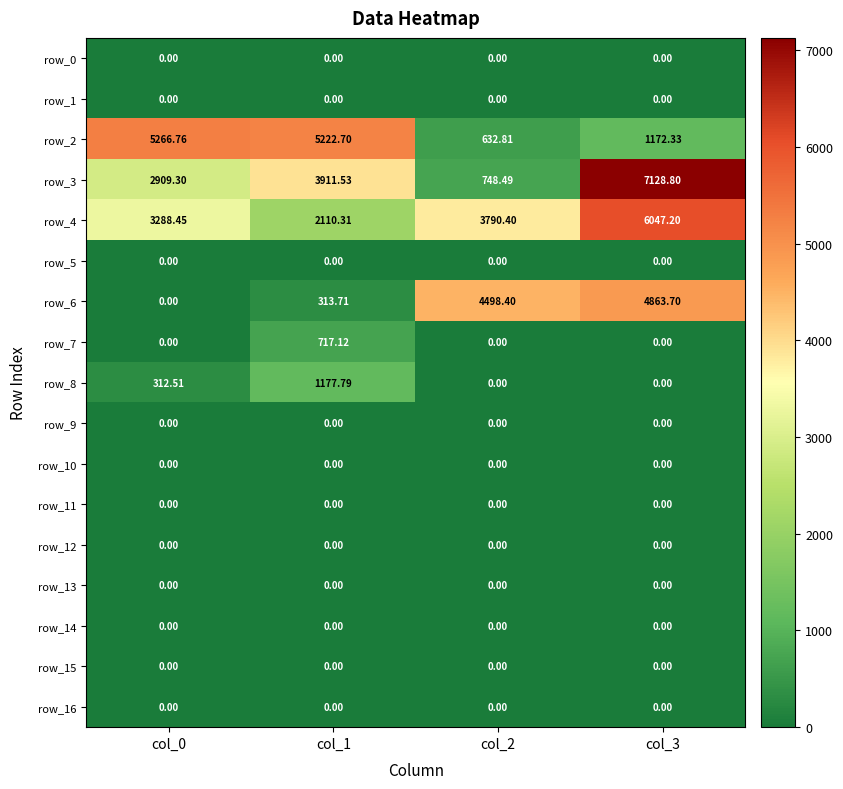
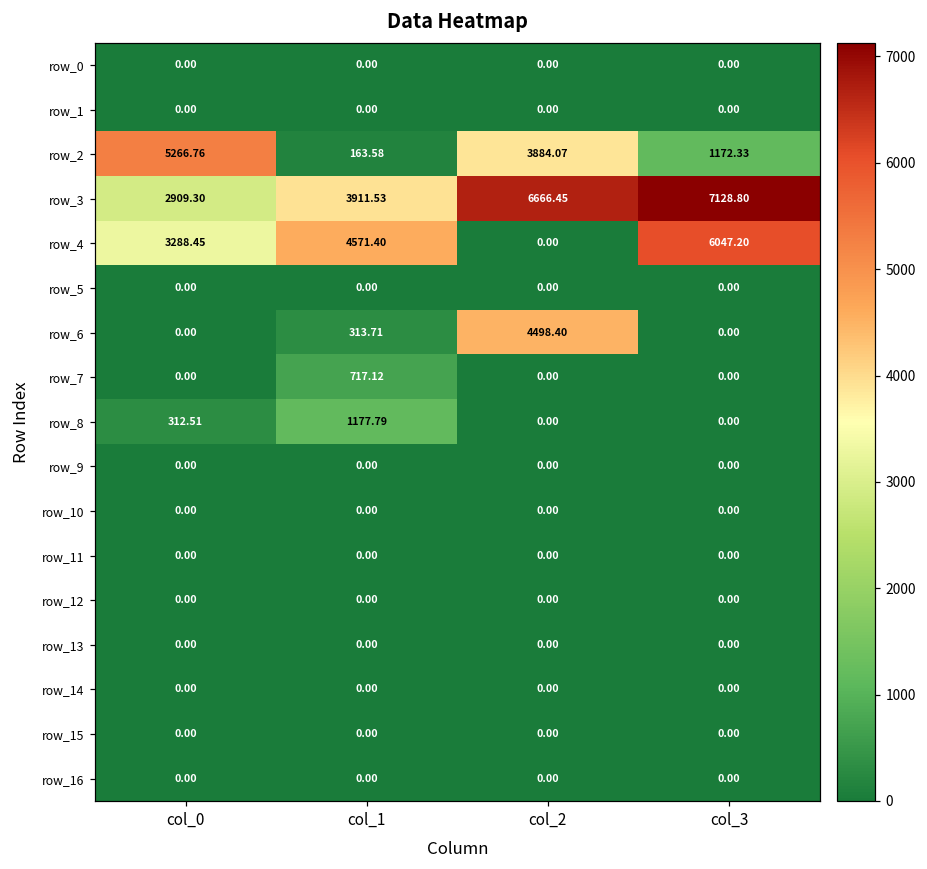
  {
    "row_0": {
      "col_0": 0.00,
      "col_1": 0.00,
      "col_2": 0.00,
      "col_3": 0.00
    },
    "row_1": {
      "col_0": 0.00,
      "col_1": 0.00,
      "col_2": 0.00,
      "col_3": 0.00
    },
    "row_2": {
      "col_0": 5266.76,
-     "col_1": 5222.70,
-     "col_2": 632.81,
+     "col_1": 163.58,
+     "col_2": 3884.07,
      "col_3": 1172.33
    },
    "row_3": {
      "col_0": 2909.30,
      "col_1": 3911.53,
-     "col_2": 748.49,
+     "col_2": 6666.45,
      "col_3": 7128.80
    },
    "row_4": {
      "col_0": 3288.45,
-     "col_1": 2110.31,
-     "col_2": 3790.40,
+     "col_1": 4571.40,
+     "col_2": 0.00,
      "col_3": 6047.20
    },
    "row_5": {
      "col_0": 0.00,
      "col_1": 0.00,
      "col_2": 0.00,
      "col_3": 0.00
    },
    "row_6": {
      "col_0": 0.00,
      "col_1": 313.71,
      "col_2": 4498.40,
-     "col_3": 4863.70
+     "col_3": 0.00
    },
    "row_7": {
      "col_0": 0.00,
      "col_1": 717.12,
      "col_2": 0.00,
      "col_3": 0.00
    },
    "row_8": {
      "col_0": 312.51,
      "col_1": 1177.79,
      "col_2": 0.00,
      "col_3": 0.00
    },
    "row_9": {
      "col_0": 0.00,
      "col_1": 0.00,
      "col_2": 0.00,
      "col_3": 0.00
    },
    "row_10": {
      "col_0": 0.00,
      "col_1": 0.00,
      "col_2": 0.00,
      "col_3": 0.00
    },
    "row_11": {
      "col_0": 0.00,
      "col_1": 0.00,
      "col_2": 0.00,
      "col_3": 0.00
    },
    "row_12": {
      "col_0": 0.00,
      "col_1": 0.00,
      "col_2": 0.00,
      "col_3": 0.00
    },
    "row_13": {
      "col_0": 0.00,
      "col_1": 0.00,
      "col_2": 0.00,
      "col_3": 0.00
    },
    "row_14": {
      "col_0": 0.00,
      "col_1": 0.00,
      "col_2": 0.00,
      "col_3": 0.00
    },
    "row_15": {
      "col_0": 0.00,
      "col_1": 0.00,
      "col_2": 0.00,
      "col_3": 0.00
    },
    "row_16": {
      "col_0": 0.00,
      "col_1": 0.00,
      "col_2": 0.00,
      "col_3": 0.00
    }
  }
